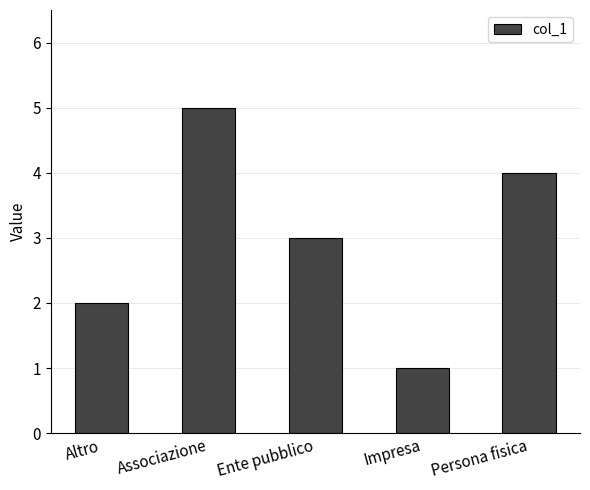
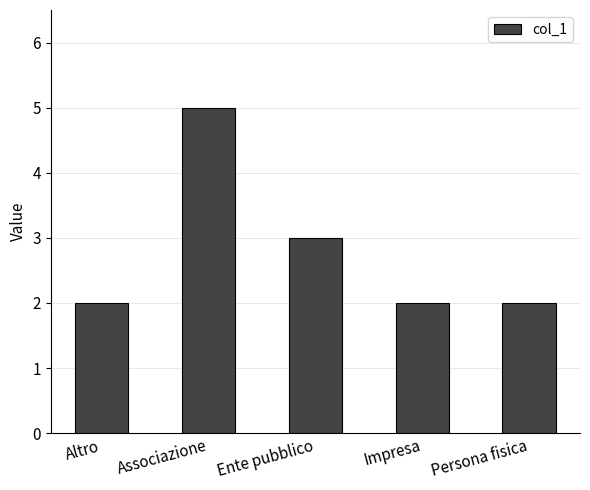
  {
    "Altro": 2,
    "Associazione": 5,
    "Ente pubblico": 3,
-   "Impresa": 1,
-   "Persona fisica": 4
+   "Impresa": 2,
+   "Persona fisica": 2
  }
